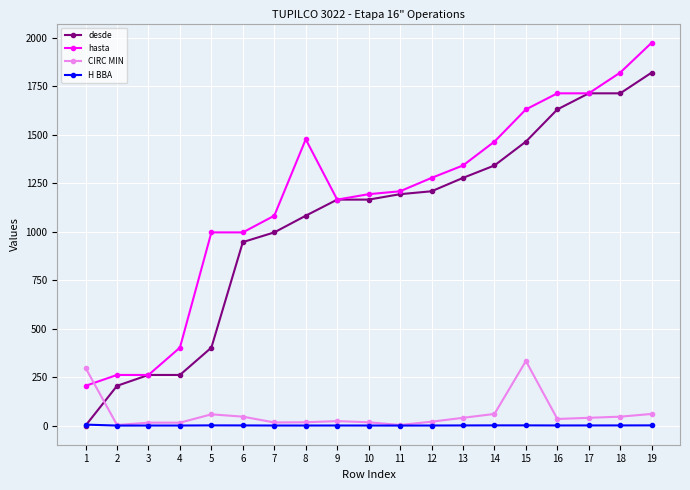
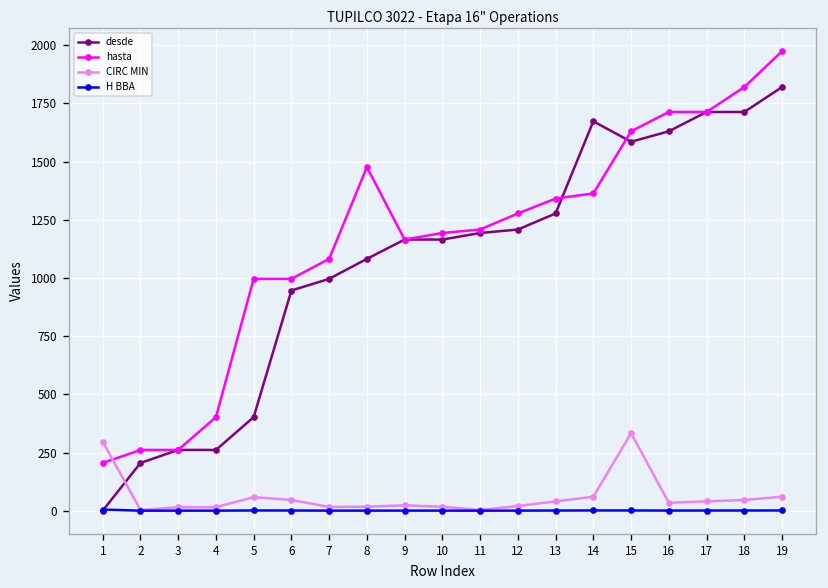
  {
    "desde": {
      "2": 210,
      "4": 260,
      "5": 400,
      "6": 950,
      "7": 1000,
      "8": 1080,
      "10": 1170,
      "11": 1190,
      "12": 1210,
      "13": 1280,
-     "14": 1340,
-     "15": 1460,
+     "14": 1670,
+     "15": 1590,
      "16": 1630,
      "18": 1710,
      "19": 1820
    },
    "hasta": {
      "1": 210,
      "2": 260,
      "4": 400,
      "5": 1000,
      "6": 1000,
      "7": 1080,
      "8": 1480,
      "10": 1190,
      "11": 1210,
      "12": 1280,
      "13": 1340,
-     "14": 1460,
+     "14": 1360,
      "15": 1630,
      "16": 1710,
      "18": 1820,
      "19": 1970
    },
    "CIRC MIN": {
      "1": 300,
      "3": 20,
      "4": 20,
      "5": 60,
      "6": 50,
      "7": 20,
      "8": 20,
      "9": 20,
      "10": 20,
      "12": 20,
      "13": 40,
      "14": 60,
      "15": 330,
      "16": 30,
      "17": 40,
      "18": 50,
      "19": 60
    },
    "H BBA": {
      "3": 0,
      "4": 0,
      "5": 0,
      "6": 0,
      "7": 0,
      "8": 0,
      "9": 0,
      "10": 0,
      "12": 0,
      "13": 0,
      "14": 0,
      "15": 0,
      "16": 0,
      "17": 0,
      "18": 0,
      "19": 0
    }
  }
